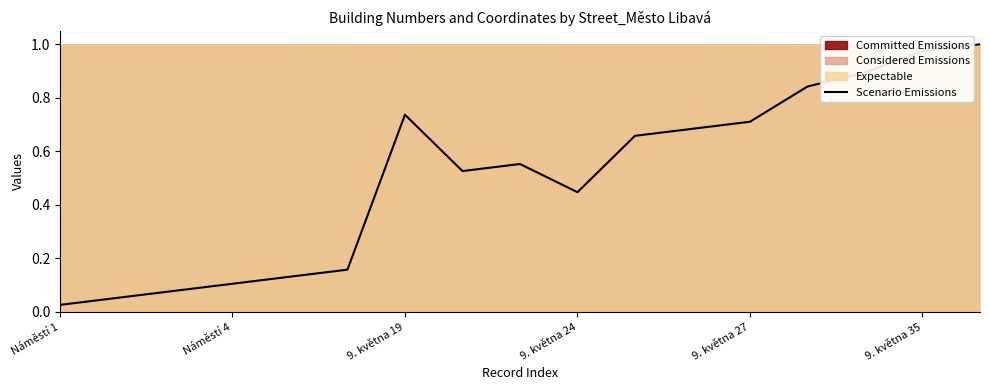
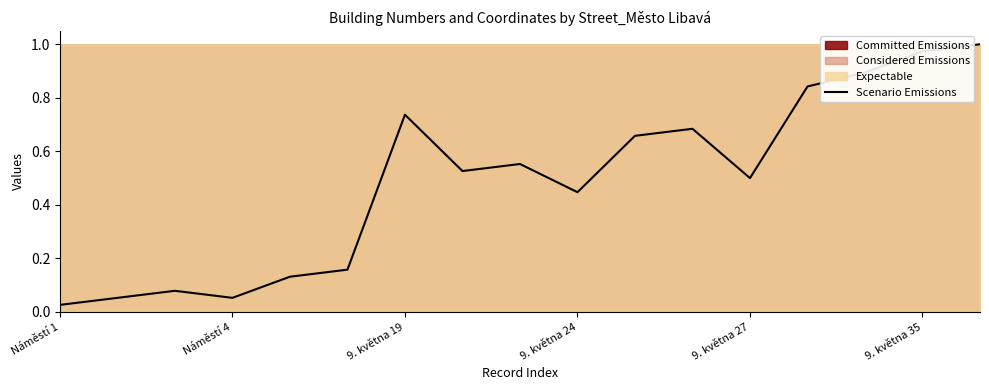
  {
    "Scenario Emissions": {
      "Náměstí 1": 0.03,
-     "Náměstí 4": 0.11,
+     "Náměstí 4": 0.05,
      "9. května 19": 0.74,
      "9. května 24": 0.45,
-     "9. května 27": 0.71
+     "9. května 27": 0.50
    },
    "Expectable": {
      "Náměstí 1": 1.00,
      "Náměstí 4": 1.00,
      "9. května 19": 1.00,
      "9. května 24": 1.00,
      "9. května 27": 1.00
    }
  }
